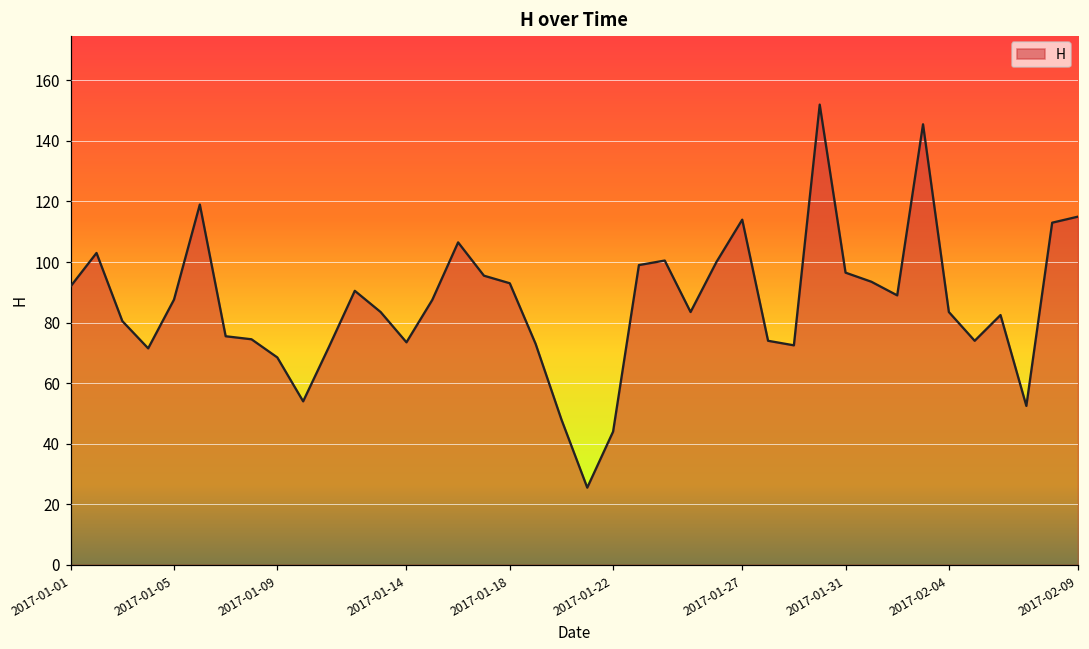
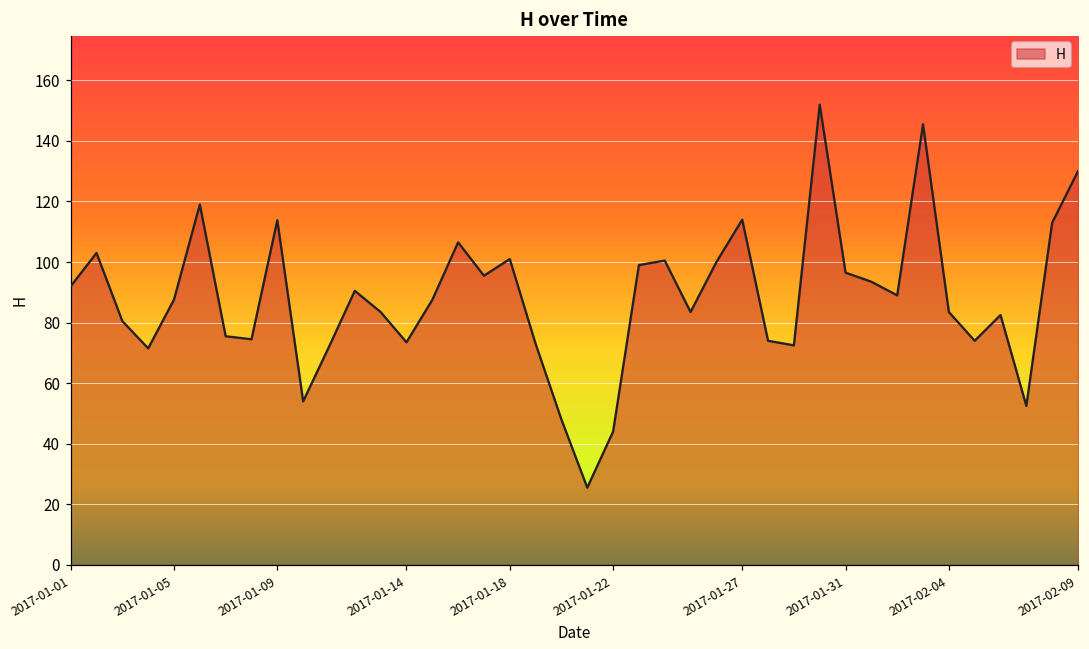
  {
    "2017-01-01": 92,
    "2017-01-05": 88,
-   "2017-01-09": 69,
+   "2017-01-09": 114,
    "2017-01-14": 74,
-   "2017-01-18": 93,
+   "2017-01-18": 101,
    "2017-01-22": 44,
    "2017-01-27": 114,
    "2017-01-31": 97,
    "2017-02-04": 84,
-   "2017-02-09": 115
+   "2017-02-09": 130
  }
